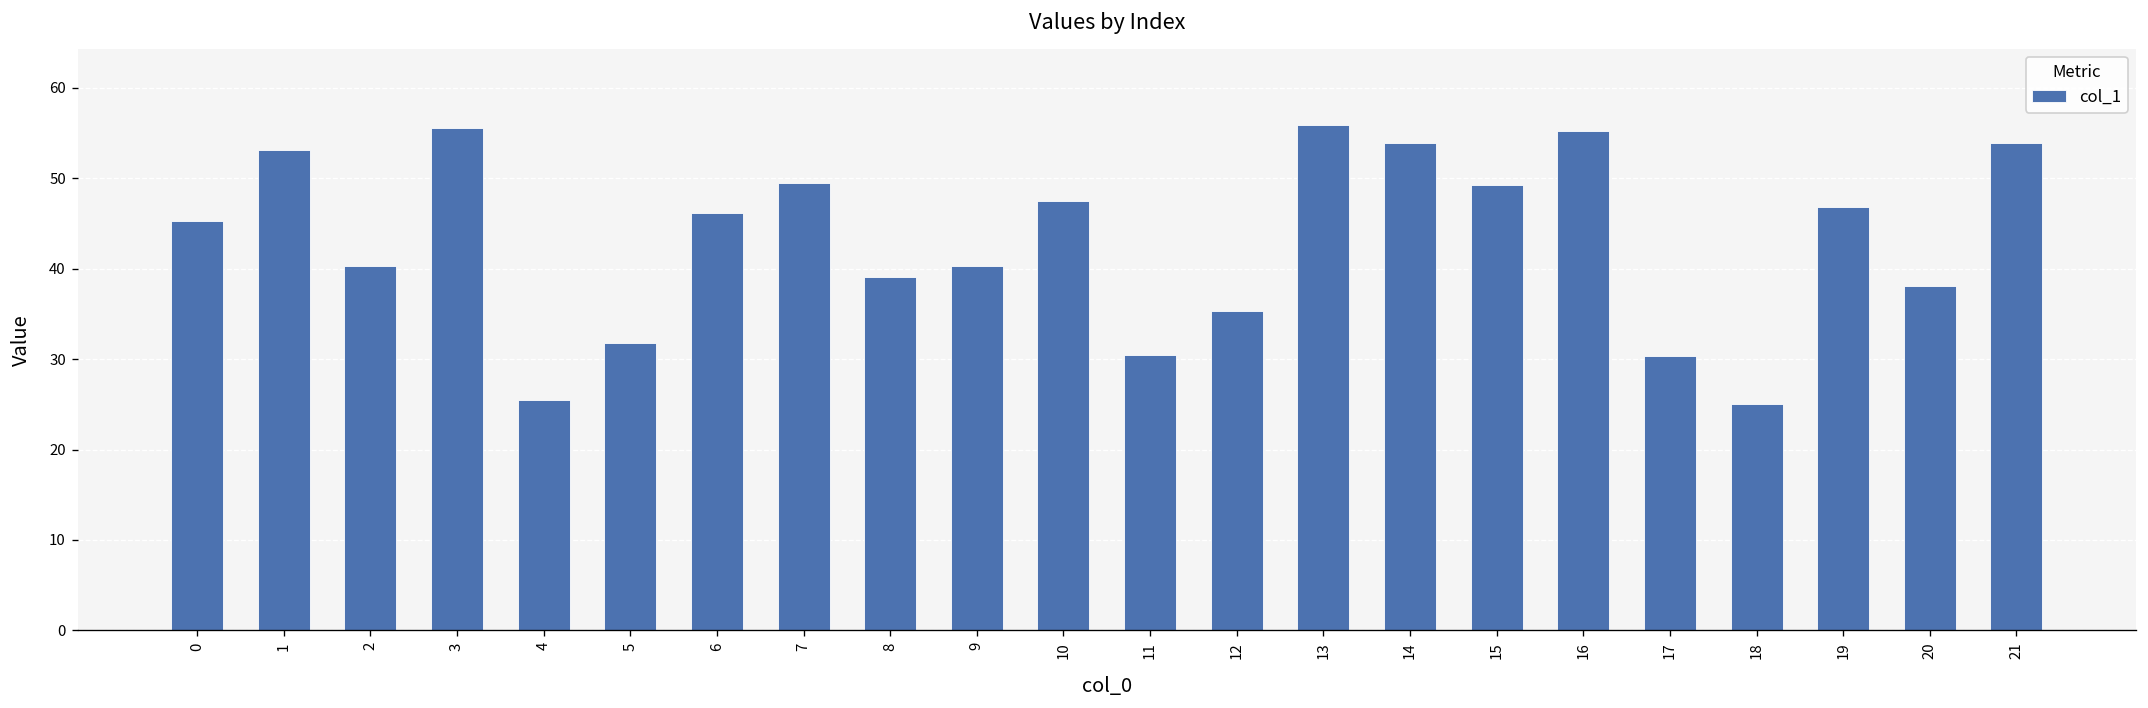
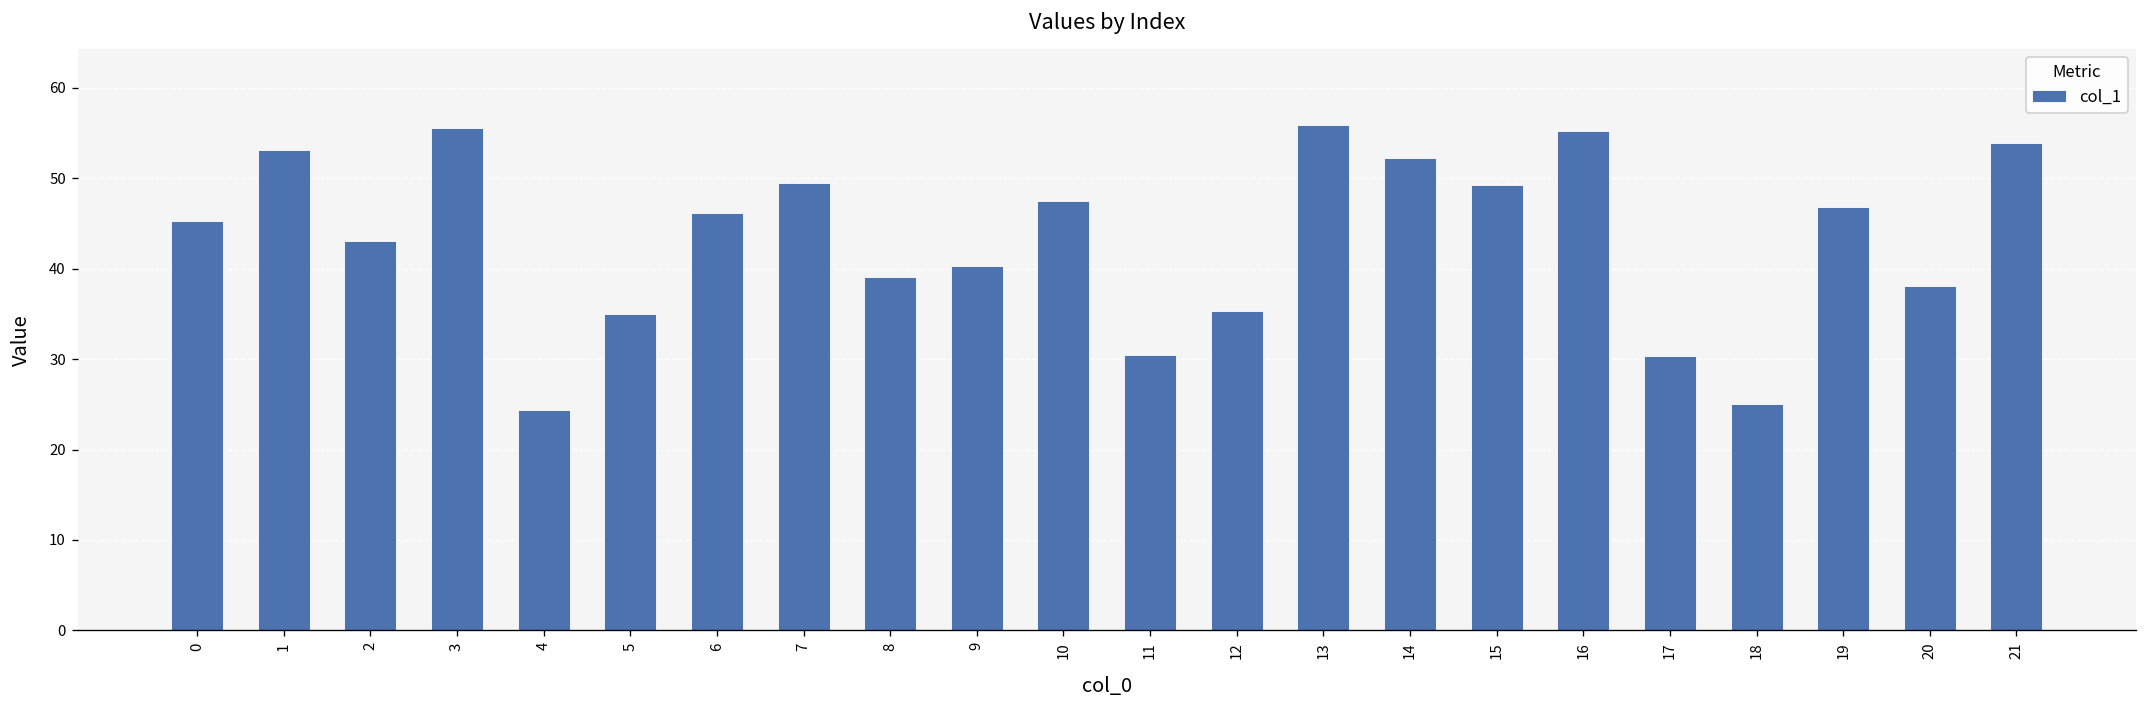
  {
    "0": 45,
    "1": 53,
-   "2": 40,
+   "2": 43,
    "3": 56,
-   "4": 25,
-   "5": 32,
+   "4": 24,
+   "5": 35,
    "6": 46,
    "7": 49,
    "8": 39,
    "9": 40,
    "10": 47,
    "11": 30,
    "12": 35,
    "13": 56,
-   "14": 54,
+   "14": 52,
    "15": 49,
    "16": 55,
    "17": 30,
    "18": 25,
    "19": 47,
    "20": 38,
    "21": 54
  }
